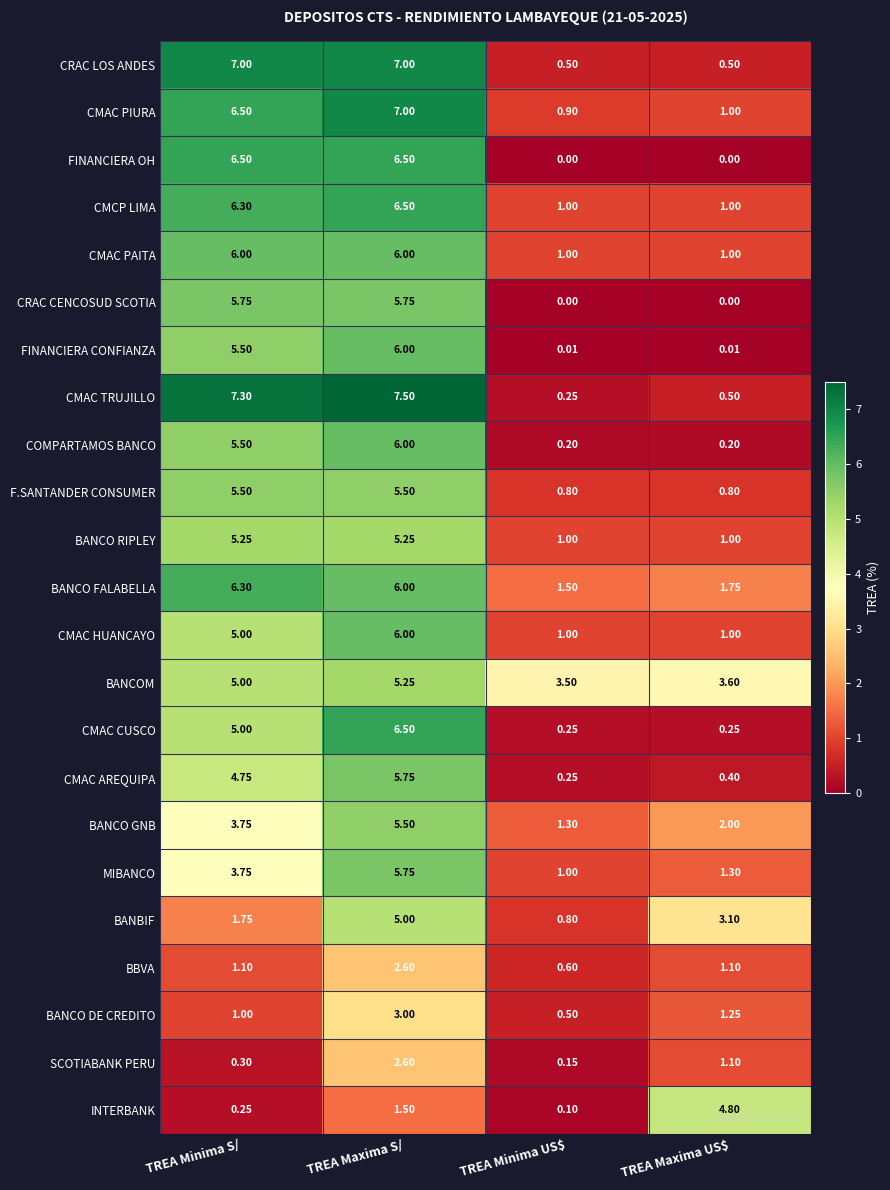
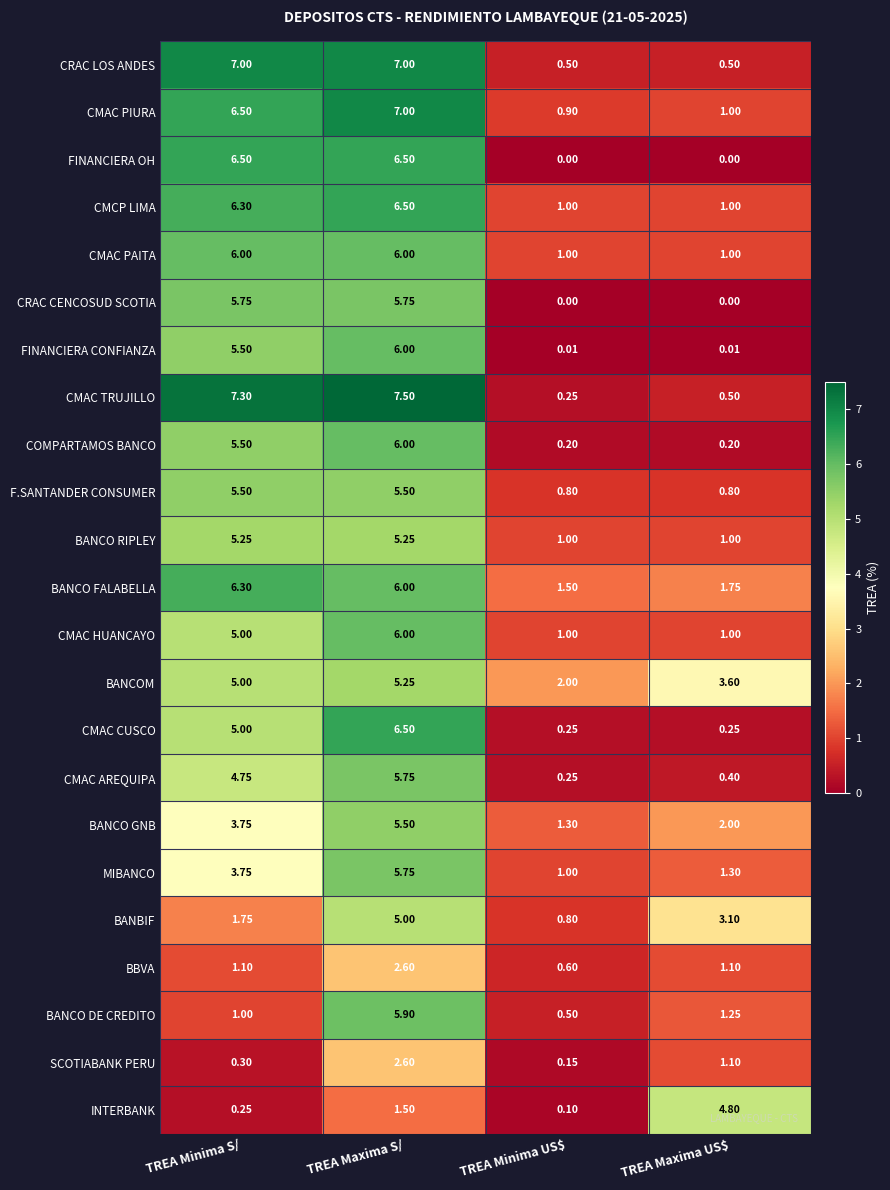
  {
    "CRAC LOS ANDES": {
      "TREA Minima S/": 7.00,
      "TREA Maxima S/": 7.00,
      "TREA Minima US$": 0.50,
      "TREA Maxima US$": 0.50
    },
    "CMAC PIURA": {
      "TREA Minima S/": 6.50,
      "TREA Maxima S/": 7.00,
      "TREA Minima US$": 0.90,
      "TREA Maxima US$": 1.00
    },
    "FINANCIERA OH": {
      "TREA Minima S/": 6.50,
      "TREA Maxima S/": 6.50,
      "TREA Minima US$": 0.00,
      "TREA Maxima US$": 0.00
    },
    "CMCP LIMA": {
      "TREA Minima S/": 6.30,
      "TREA Maxima S/": 6.50,
      "TREA Minima US$": 1.00,
      "TREA Maxima US$": 1.00
    },
    "CMAC PAITA": {
      "TREA Minima S/": 6.00,
      "TREA Maxima S/": 6.00,
      "TREA Minima US$": 1.00,
      "TREA Maxima US$": 1.00
    },
    "CRAC CENCOSUD SCOTIA": {
      "TREA Minima S/": 5.75,
      "TREA Maxima S/": 5.75,
      "TREA Minima US$": 0.00,
      "TREA Maxima US$": 0.00
    },
    "FINANCIERA CONFIANZA": {
      "TREA Minima S/": 5.50,
      "TREA Maxima S/": 6.00,
      "TREA Minima US$": 0.01,
      "TREA Maxima US$": 0.01
    },
    "CMAC TRUJILLO": {
      "TREA Minima S/": 7.30,
      "TREA Maxima S/": 7.50,
      "TREA Minima US$": 0.25,
      "TREA Maxima US$": 0.50
    },
    "COMPARTAMOS BANCO": {
      "TREA Minima S/": 5.50,
      "TREA Maxima S/": 6.00,
      "TREA Minima US$": 0.20,
      "TREA Maxima US$": 0.20
    },
    "F.SANTANDER CONSUMER": {
      "TREA Minima S/": 5.50,
      "TREA Maxima S/": 5.50,
      "TREA Minima US$": 0.80,
      "TREA Maxima US$": 0.80
    },
    "BANCO RIPLEY": {
      "TREA Minima S/": 5.25,
      "TREA Maxima S/": 5.25,
      "TREA Minima US$": 1.00,
      "TREA Maxima US$": 1.00
    },
    "BANCO FALABELLA": {
      "TREA Minima S/": 6.30,
      "TREA Maxima S/": 6.00,
      "TREA Minima US$": 1.50,
      "TREA Maxima US$": 1.75
    },
    "CMAC HUANCAYO": {
      "TREA Minima S/": 5.00,
      "TREA Maxima S/": 6.00,
      "TREA Minima US$": 1.00,
      "TREA Maxima US$": 1.00
    },
    "BANCOM": {
      "TREA Minima S/": 5.00,
      "TREA Maxima S/": 5.25,
-     "TREA Minima US$": 3.50,
+     "TREA Minima US$": 2.00,
      "TREA Maxima US$": 3.60
    },
    "CMAC CUSCO": {
      "TREA Minima S/": 5.00,
      "TREA Maxima S/": 6.50,
      "TREA Minima US$": 0.25,
      "TREA Maxima US$": 0.25
    },
    "CMAC AREQUIPA": {
      "TREA Minima S/": 4.75,
      "TREA Maxima S/": 5.75,
      "TREA Minima US$": 0.25,
      "TREA Maxima US$": 0.40
    },
    "BANCO GNB": {
      "TREA Minima S/": 3.75,
      "TREA Maxima S/": 5.50,
      "TREA Minima US$": 1.30,
      "TREA Maxima US$": 2.00
    },
    "MIBANCO": {
      "TREA Minima S/": 3.75,
      "TREA Maxima S/": 5.75,
      "TREA Minima US$": 1.00,
      "TREA Maxima US$": 1.30
    },
    "BANBIF": {
      "TREA Minima S/": 1.75,
      "TREA Maxima S/": 5.00,
      "TREA Minima US$": 0.80,
      "TREA Maxima US$": 3.10
    },
    "BBVA": {
      "TREA Minima S/": 1.10,
      "TREA Maxima S/": 2.60,
      "TREA Minima US$": 0.60,
      "TREA Maxima US$": 1.10
    },
    "BANCO DE CREDITO": {
      "TREA Minima S/": 1.00,
-     "TREA Maxima S/": 3.00,
+     "TREA Maxima S/": 5.90,
      "TREA Minima US$": 0.50,
      "TREA Maxima US$": 1.25
    },
    "SCOTIABANK PERU": {
      "TREA Minima S/": 0.30,
      "TREA Maxima S/": 2.60,
      "TREA Minima US$": 0.15,
      "TREA Maxima US$": 1.10
    },
    "INTERBANK": {
      "TREA Minima S/": 0.25,
      "TREA Maxima S/": 1.50,
      "TREA Minima US$": 0.10
    }
  }
